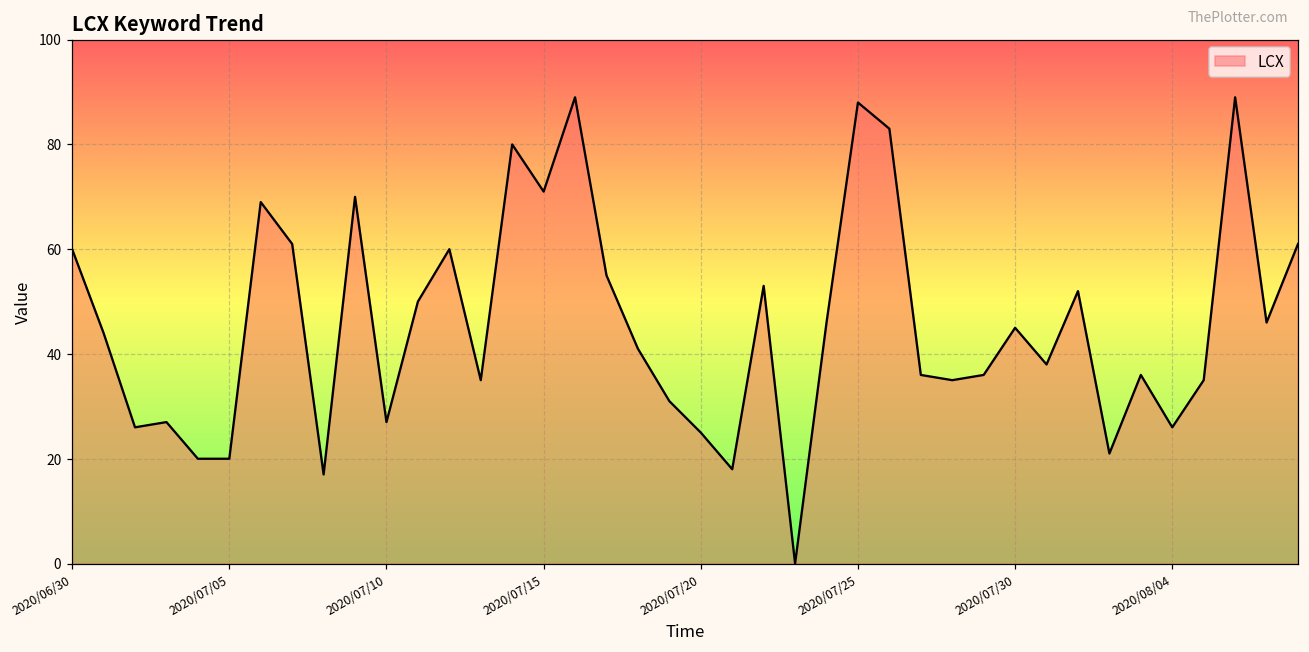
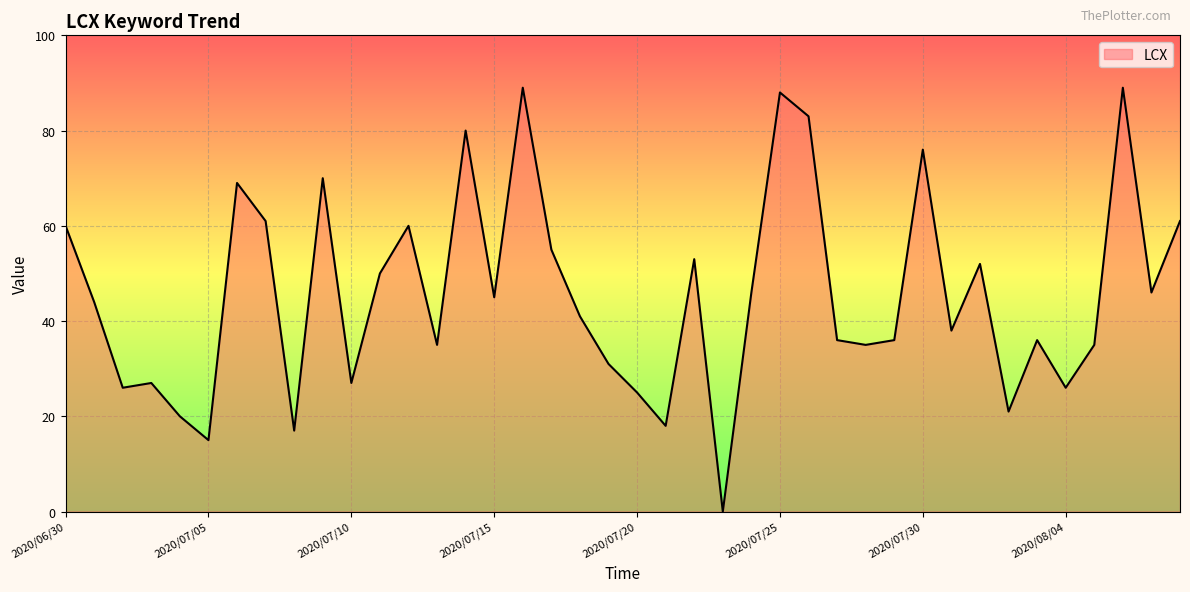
  {
    "2020/06/30": 60,
-   "2020/07/05": 20,
+   "2020/07/05": 15,
    "2020/07/10": 27,
-   "2020/07/15": 71,
+   "2020/07/15": 45,
    "2020/07/20": 25,
    "2020/07/25": 88,
-   "2020/07/30": 45,
+   "2020/07/30": 76,
    "2020/08/04": 26
  }
